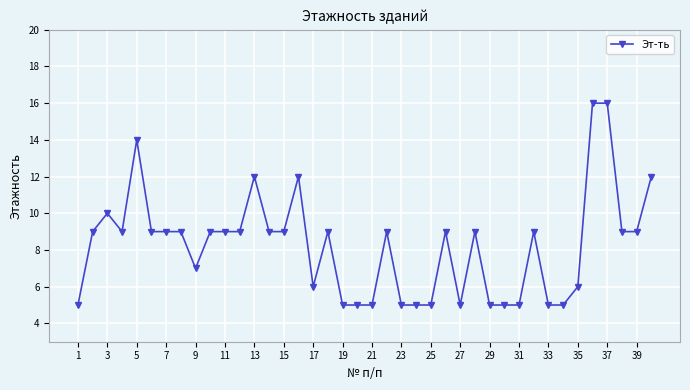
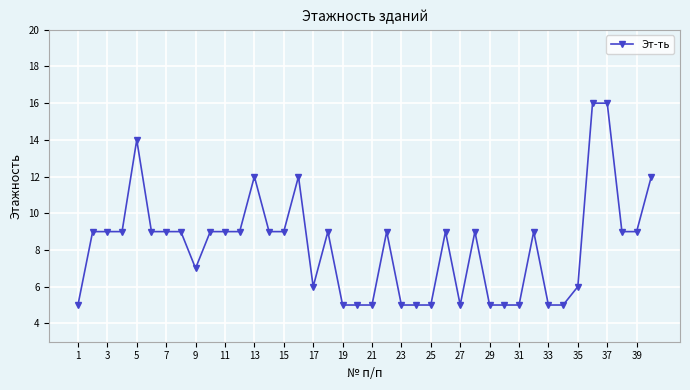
  {
    "1": 5,
-   "3": 10,
+   "3": 9,
    "5": 14,
    "7": 9,
    "9": 7,
    "11": 9,
    "13": 12,
    "15": 9,
    "17": 6,
    "19": 5,
    "21": 5,
    "23": 5,
    "25": 5,
    "27": 5,
    "29": 5,
    "31": 5,
    "33": 5,
    "35": 6,
    "37": 16,
    "39": 9
  }
